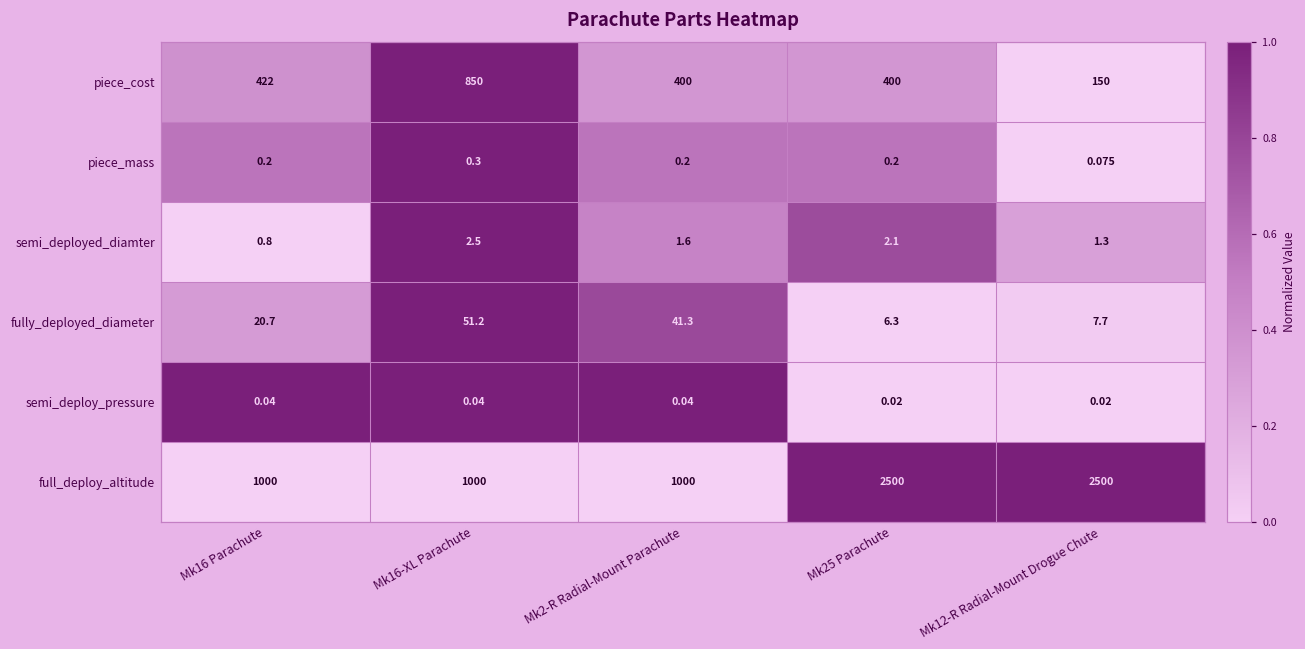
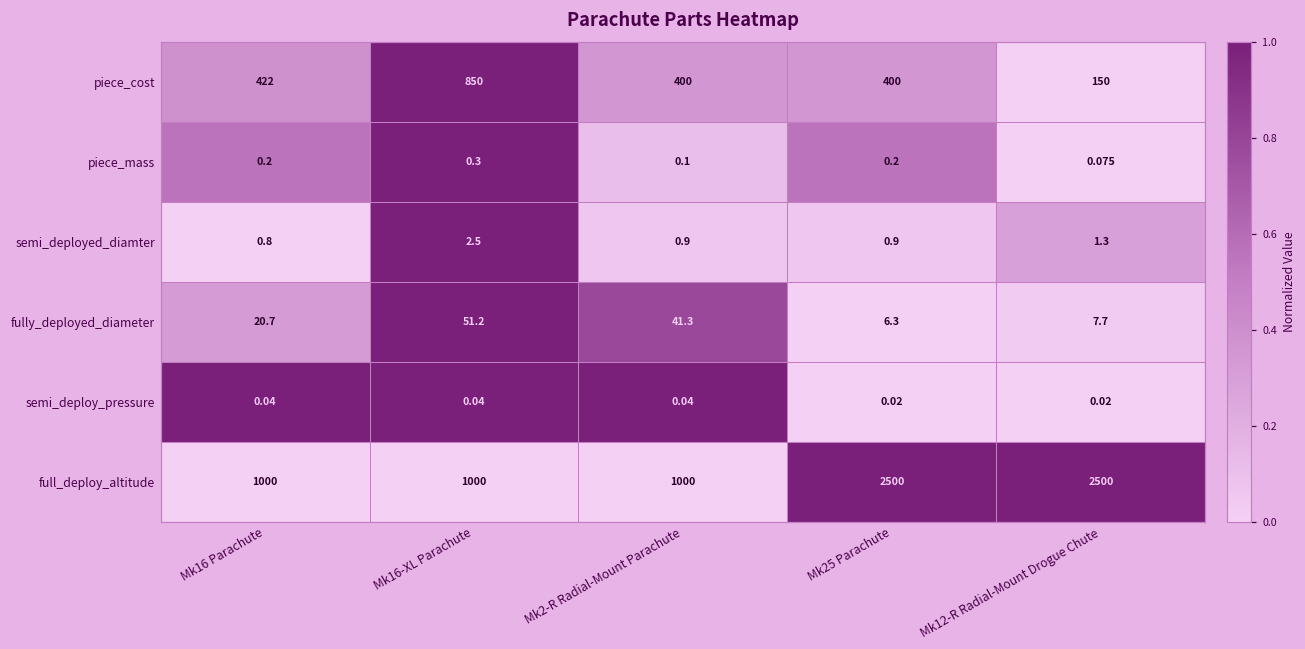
  {
    "piece_cost": {
      "Mk16 Parachute": 422,
      "Mk16-XL Parachute": 850,
      "Mk2-R Radial-Mount Parachute": 400,
      "Mk25 Parachute": 400,
      "Mk12-R Radial-Mount Drogue Chute": 150
    },
    "piece_mass": {
      "Mk16 Parachute": 0.2,
      "Mk16-XL Parachute": 0.3,
-     "Mk2-R Radial-Mount Parachute": 0.2,
+     "Mk2-R Radial-Mount Parachute": 0.1,
      "Mk25 Parachute": 0.2,
      "Mk12-R Radial-Mount Drogue Chute": 0.075
    },
    "semi_deployed_diamter": {
      "Mk16 Parachute": 0.8,
      "Mk16-XL Parachute": 2.5,
-     "Mk2-R Radial-Mount Parachute": 1.6,
-     "Mk25 Parachute": 2.1,
+     "Mk2-R Radial-Mount Parachute": 0.9,
+     "Mk25 Parachute": 0.9,
      "Mk12-R Radial-Mount Drogue Chute": 1.3
    },
    "fully_deployed_diameter": {
      "Mk16 Parachute": 20.7,
      "Mk16-XL Parachute": 51.2,
      "Mk2-R Radial-Mount Parachute": 41.3,
      "Mk25 Parachute": 6.3,
      "Mk12-R Radial-Mount Drogue Chute": 7.7
    },
    "semi_deploy_pressure": {
      "Mk16 Parachute": 0.04,
      "Mk16-XL Parachute": 0.04,
      "Mk2-R Radial-Mount Parachute": 0.04,
      "Mk25 Parachute": 0.02,
      "Mk12-R Radial-Mount Drogue Chute": 0.02
    },
    "full_deploy_altitude": {
      "Mk16 Parachute": 1000,
      "Mk16-XL Parachute": 1000,
      "Mk2-R Radial-Mount Parachute": 1000,
      "Mk25 Parachute": 2500,
      "Mk12-R Radial-Mount Drogue Chute": 2500
    }
  }
